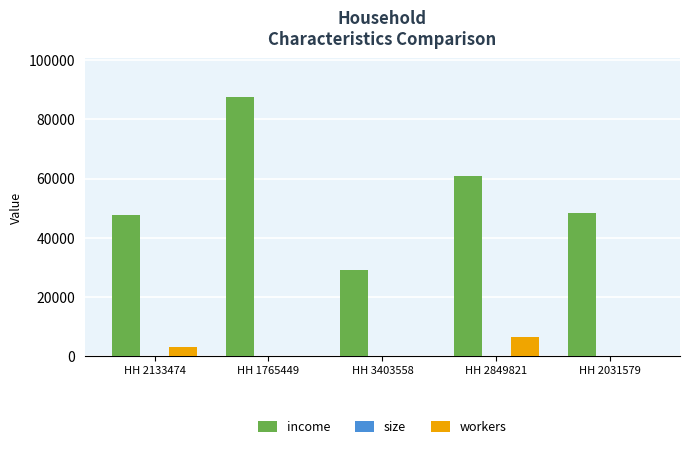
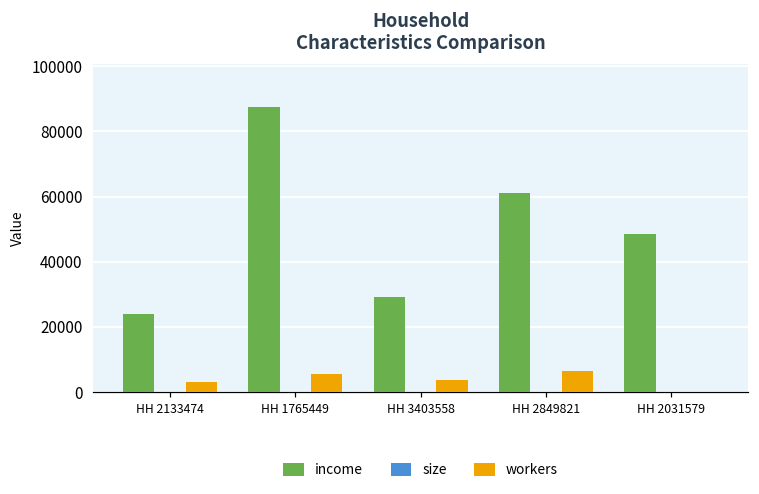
  {
    "income": {
-     "HH 2133474": 48000,
+     "HH 2133474": 24000,
      "HH 1765449": 88000,
      "HH 3403558": 29000,
      "HH 2849821": 61000,
      "HH 2031579": 48000
    },
    "workers": {
      "HH 2133474": 3000,
-     "HH 1765449": 0,
-     "HH 3403558": 0,
+     "HH 1765449": 5000,
+     "HH 3403558": 4000,
      "HH 2849821": 7000
    }
  }
